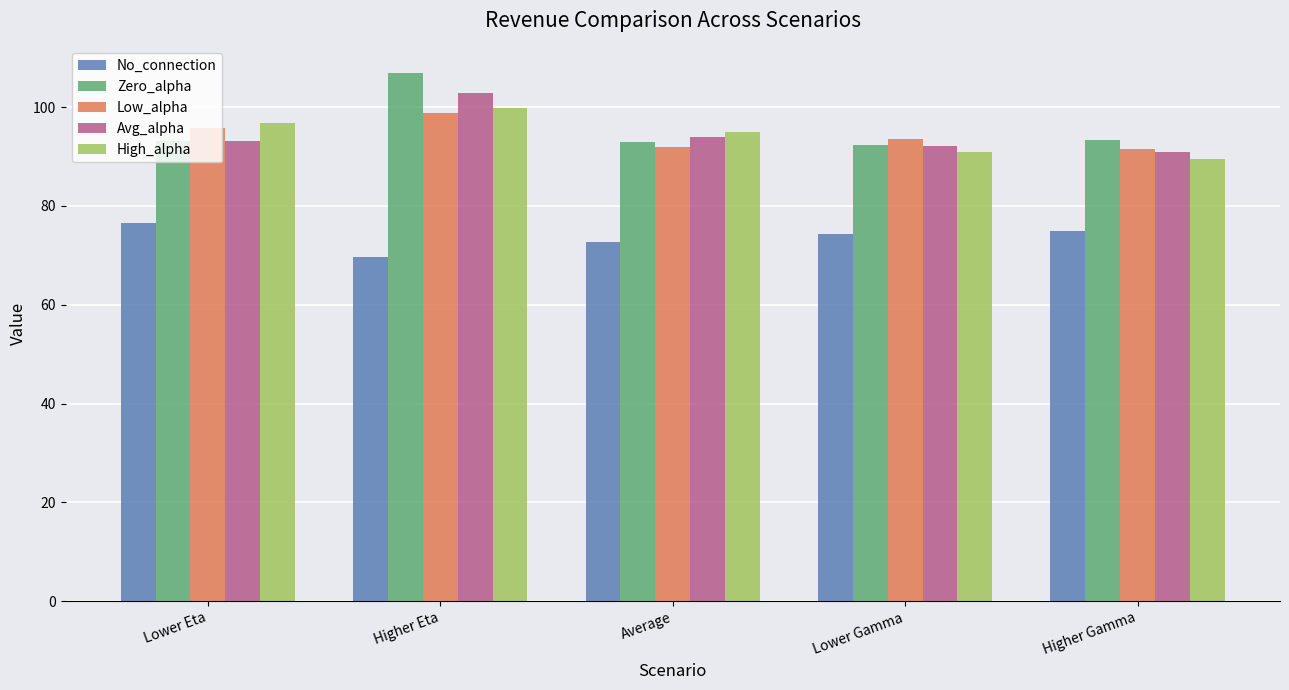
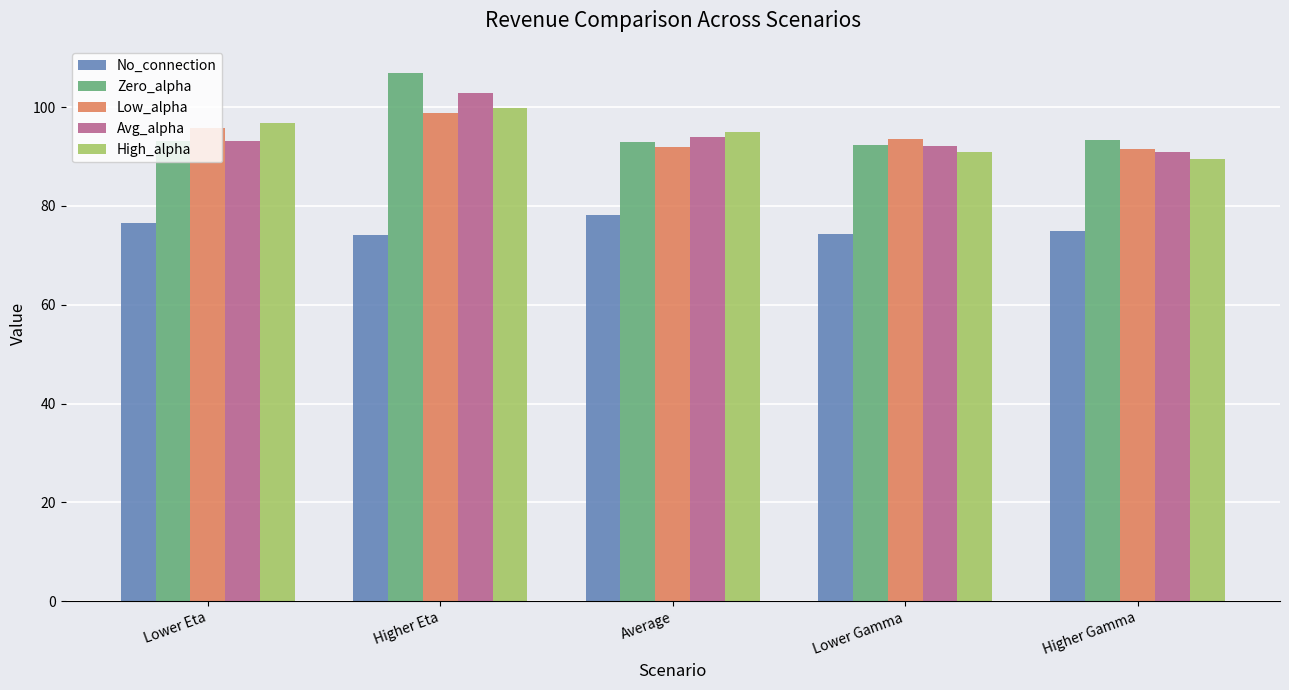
  {
    "No_connection": {
      "Lower Eta": 77,
-     "Higher Eta": 70,
-     "Average": 73,
+     "Higher Eta": 74,
+     "Average": 78,
      "Lower Gamma": 74,
      "Higher Gamma": 75
    },
    "Zero_alpha": {
      "Higher Eta": 107,
      "Average": 93,
      "Lower Gamma": 92,
      "Higher Gamma": 93
    },
    "Low_alpha": {
      "Higher Eta": 99,
      "Average": 92,
      "Lower Gamma": 94,
      "Higher Gamma": 92
    },
    "Avg_alpha": {
      "Lower Eta": 93,
      "Higher Eta": 103,
      "Average": 94,
      "Lower Gamma": 92,
      "Higher Gamma": 91
    },
    "High_alpha": {
      "Lower Eta": 97,
      "Higher Eta": 100,
      "Average": 95,
      "Lower Gamma": 91,
      "Higher Gamma": 89
    }
  }
